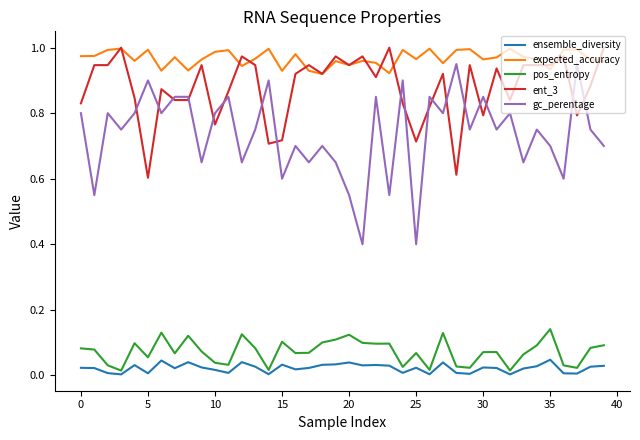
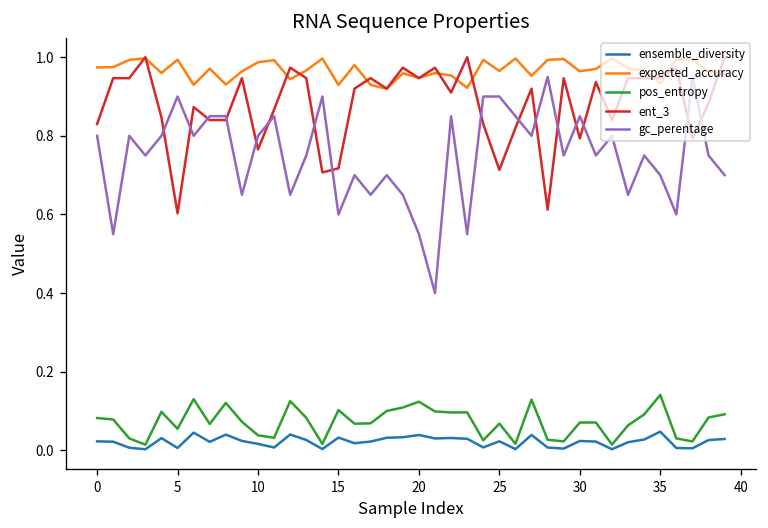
  {
    "ensemble_diversity": {
      "0": 0.02,
      "5": 0.0,
      "10": 0.02,
      "15": 0.03,
      "20": 0.04,
      "25": 0.02,
      "30": 0.02,
      "35": 0.05
    },
    "expected_accuracy": {
      "0": 0.97,
      "5": 1.0,
      "10": 0.99,
      "15": 0.93,
      "25": 0.97,
      "30": 0.96
    },
    "pos_entropy": {
      "0": 0.08,
      "5": 0.05,
      "10": 0.04,
      "15": 0.1,
      "20": 0.12,
      "25": 0.07,
      "30": 0.07,
      "35": 0.14
    },
    "ent_3": {
      "0": 0.83,
      "5": 0.6,
      "10": 0.77,
      "15": 0.72,
      "25": 0.71,
      "30": 0.8
    },
    "gc_perentage": {
      "0": 0.8,
      "5": 0.9,
      "10": 0.8,
      "15": 0.6,
      "20": 0.55,
-     "25": 0.4,
+     "25": 0.9,
      "30": 0.85,
      "35": 0.7
    }
  }
